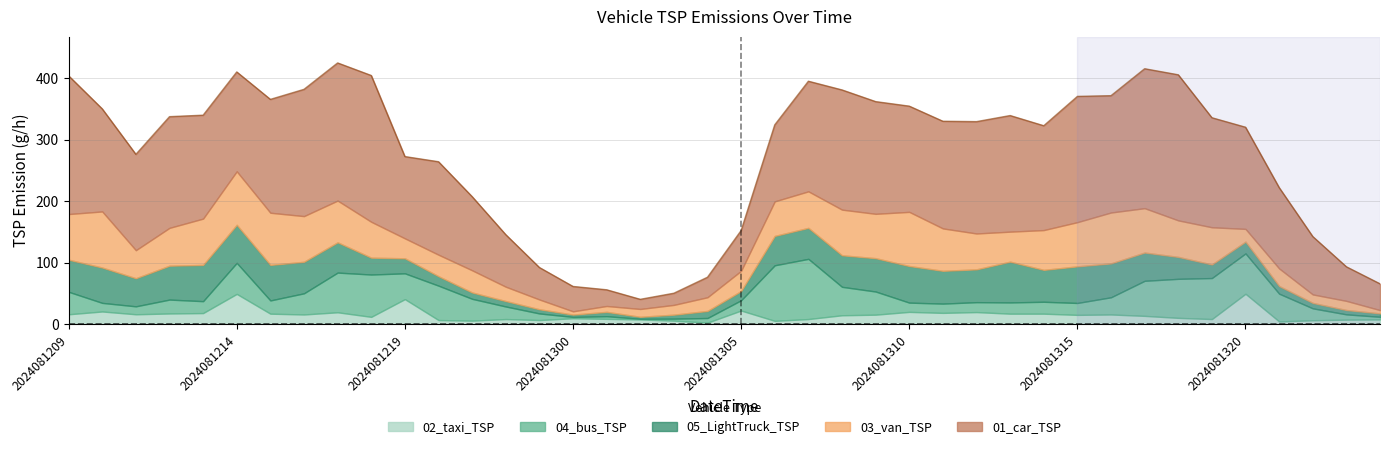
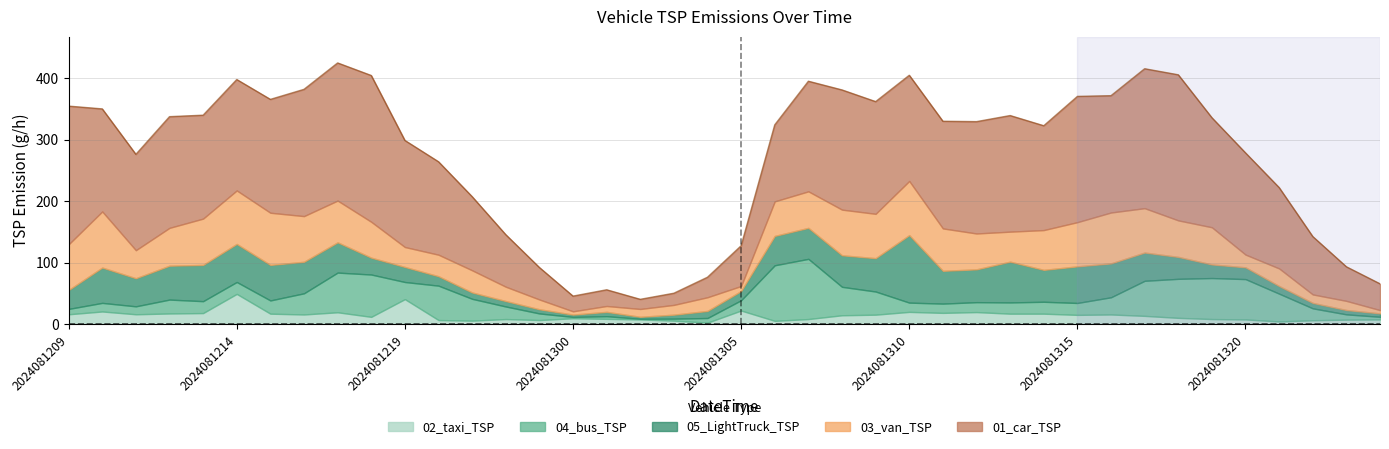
  {
    "02_taxi_TSP": {
      "2024081209": 20,
      "2024081214": 50,
      "2024081219": 40,
      "2024081305": 20,
      "2024081310": 20,
      "2024081315": 20,
-     "2024081320": 50
+     "2024081320": 10
    },
    "04_bus_TSP": {
-     "2024081209": 40,
-     "2024081214": 50,
-     "2024081219": 40,
+     "2024081209": 10,
+     "2024081214": 20,
+     "2024081219": 30,
      "2024081305": 20,
      "2024081310": 20,
      "2024081315": 20,
      "2024081320": 70
    },
    "05_LightTruck_TSP": {
-     "2024081209": 50,
+     "2024081209": 30,
      "2024081214": 60,
      "2024081219": 20,
      "2024081305": 10,
-     "2024081310": 60,
+     "2024081310": 110,
      "2024081315": 60,
      "2024081320": 20
    },
    "03_van_TSP": {
      "2024081209": 70,
      "2024081214": 90,
      "2024081219": 30,
      "2024081300": 10,
-     "2024081305": 30,
+     "2024081305": 10,
      "2024081310": 90,
      "2024081315": 70,
      "2024081320": 20
    },
    "01_car_TSP": {
      "2024081209": 220,
-     "2024081214": 160,
-     "2024081219": 130,
-     "2024081300": 40,
+     "2024081214": 180,
+     "2024081219": 170,
+     "2024081300": 20,
      "2024081305": 70,
      "2024081310": 170,
      "2024081315": 200,
      "2024081320": 170
    }
  }
